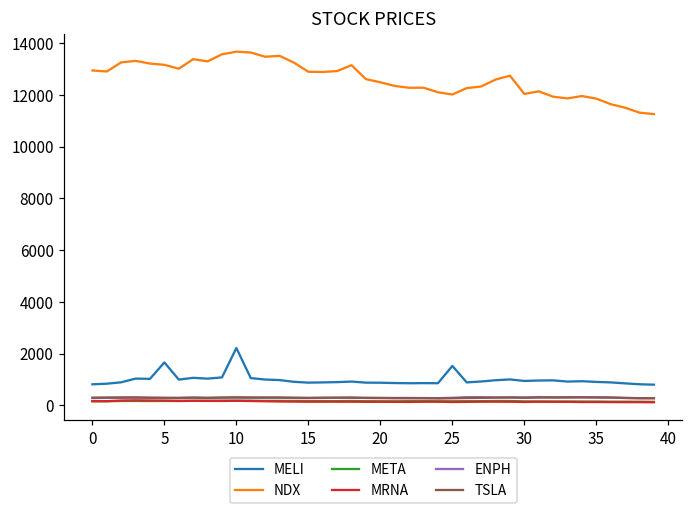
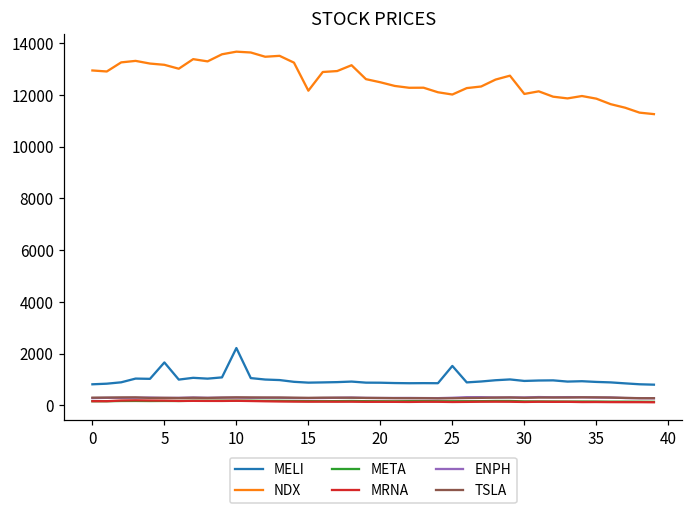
  {
    "MELI": {
      "0": 800,
      "5": 1700,
      "10": 2200,
      "15": 900,
      "20": 900,
      "25": 1500,
      "30": 900,
      "35": 900
    },
    "NDX": {
      "0": 12900,
      "5": 13200,
      "10": 13700,
-     "15": 12900,
+     "15": 12200,
      "20": 12500,
      "25": 12000,
      "30": 12000,
      "35": 11900
    }
  }
